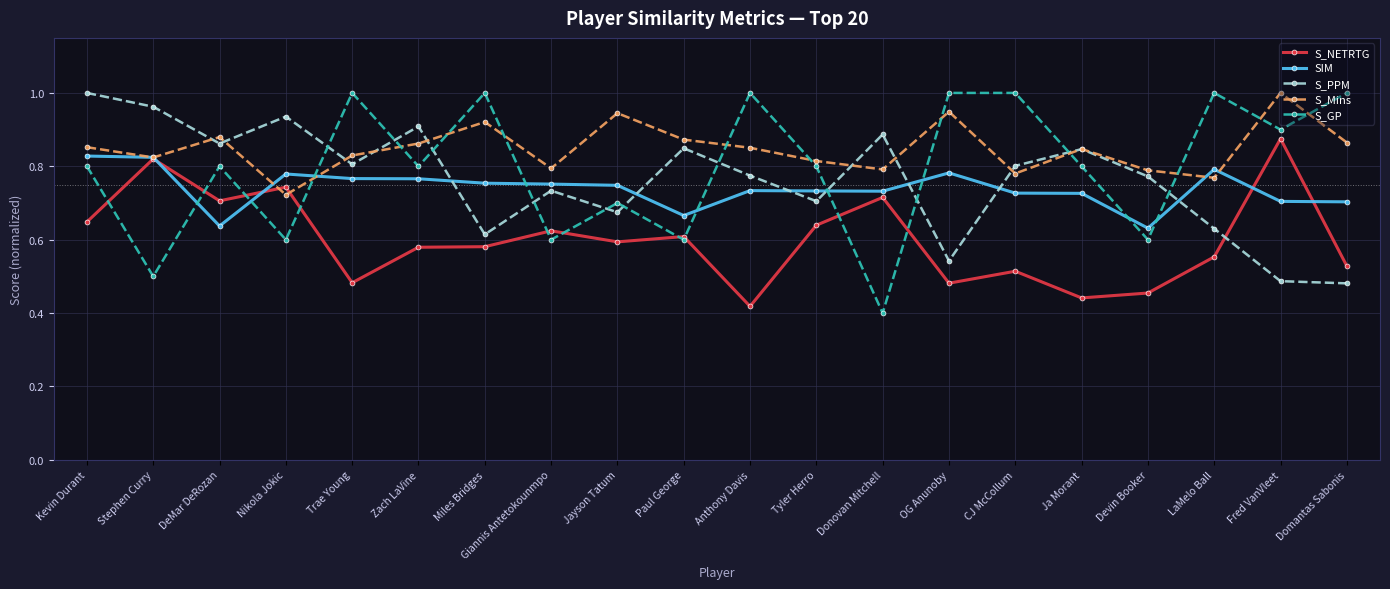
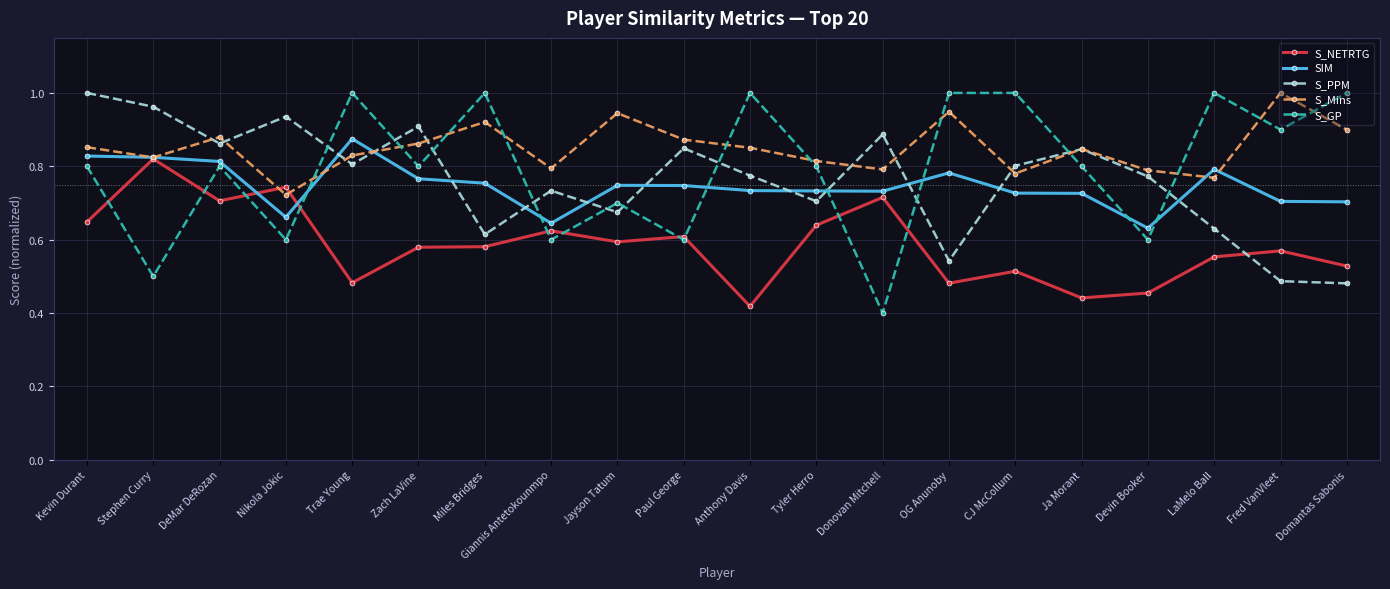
  {
    "S_NETRTG": {
      "Kevin Durant": 0.65,
      "DeMar DeRozan": 0.71,
      "Nikola Jokic": 0.74,
      "Trae Young": 0.48,
      "Zach LaVine": 0.58,
      "Miles Bridges": 0.58,
      "Giannis Antetokounmpo": 0.62,
      "Jayson Tatum": 0.59,
      "Paul George": 0.61,
      "Anthony Davis": 0.42,
      "Tyler Herro": 0.64,
      "Donovan Mitchell": 0.72,
      "OG Anunoby": 0.48,
      "CJ McCollum": 0.51,
      "Ja Morant": 0.44,
      "Devin Booker": 0.45,
      "LaMelo Ball": 0.55,
-     "Fred VanVleet": 0.88,
+     "Fred VanVleet": 0.57,
      "Domantas Sabonis": 0.53
    },
    "SIM": {
      "Kevin Durant": 0.83,
-     "DeMar DeRozan": 0.64,
-     "Nikola Jokic": 0.78,
-     "Trae Young": 0.77,
+     "DeMar DeRozan": 0.81,
+     "Nikola Jokic": 0.66,
+     "Trae Young": 0.87,
      "Zach LaVine": 0.77,
      "Miles Bridges": 0.75,
-     "Giannis Antetokounmpo": 0.75,
+     "Giannis Antetokounmpo": 0.64,
      "Jayson Tatum": 0.75,
-     "Paul George": 0.67,
+     "Paul George": 0.75,
      "Anthony Davis": 0.73,
      "Tyler Herro": 0.73,
      "Donovan Mitchell": 0.73,
      "OG Anunoby": 0.78,
      "CJ McCollum": 0.73,
      "Ja Morant": 0.73,
      "Devin Booker": 0.63,
      "LaMelo Ball": 0.79,
      "Fred VanVleet": 0.70,
      "Domantas Sabonis": 0.70
    },
    "S_PPM": {
      "Kevin Durant": 1.00,
      "Stephen Curry": 0.96,
      "DeMar DeRozan": 0.86,
      "Nikola Jokic": 0.94,
      "Trae Young": 0.81,
      "Zach LaVine": 0.91,
      "Miles Bridges": 0.61,
      "Giannis Antetokounmpo": 0.73,
      "Jayson Tatum": 0.67,
      "Paul George": 0.85,
      "Anthony Davis": 0.77,
      "Tyler Herro": 0.70,
      "Donovan Mitchell": 0.89,
      "OG Anunoby": 0.54,
      "CJ McCollum": 0.80,
      "Devin Booker": 0.77,
      "LaMelo Ball": 0.63,
      "Fred VanVleet": 0.49,
      "Domantas Sabonis": 0.48
    },
    "S_Mins": {
      "Kevin Durant": 0.85,
      "DeMar DeRozan": 0.88,
      "Nikola Jokic": 0.72,
      "Trae Young": 0.83,
      "Zach LaVine": 0.86,
      "Miles Bridges": 0.92,
      "Giannis Antetokounmpo": 0.79,
      "Jayson Tatum": 0.94,
      "Paul George": 0.87,
      "Anthony Davis": 0.85,
      "Tyler Herro": 0.81,
      "Donovan Mitchell": 0.79,
      "OG Anunoby": 0.95,
      "CJ McCollum": 0.78,
      "Devin Booker": 0.79,
      "LaMelo Ball": 0.77,
-     "Domantas Sabonis": 0.86
+     "Domantas Sabonis": 0.90
    },
    "S_GP": {
      "Kevin Durant": 0.80,
      "Stephen Curry": 0.50,
      "DeMar DeRozan": 0.80,
      "Nikola Jokic": 0.60,
      "Trae Young": 1.00,
      "Zach LaVine": 0.80,
      "Miles Bridges": 1.00,
      "Giannis Antetokounmpo": 0.60,
      "Jayson Tatum": 0.70,
      "Paul George": 0.60,
      "Anthony Davis": 1.00,
      "Tyler Herro": 0.80,
      "Donovan Mitchell": 0.40,
      "OG Anunoby": 1.00,
      "CJ McCollum": 1.00,
      "Ja Morant": 0.80,
      "Devin Booker": 0.60,
      "LaMelo Ball": 1.00,
      "Fred VanVleet": 0.90
    }
  }
